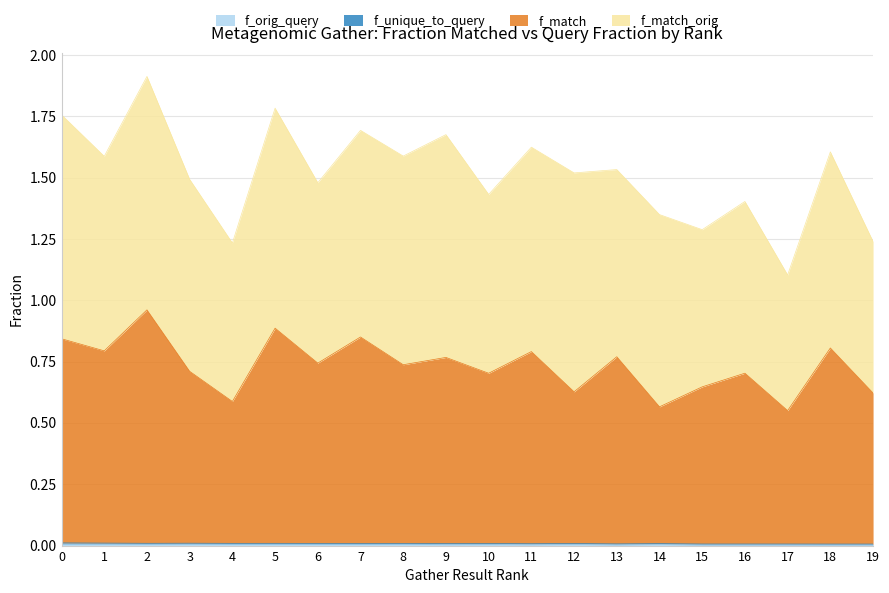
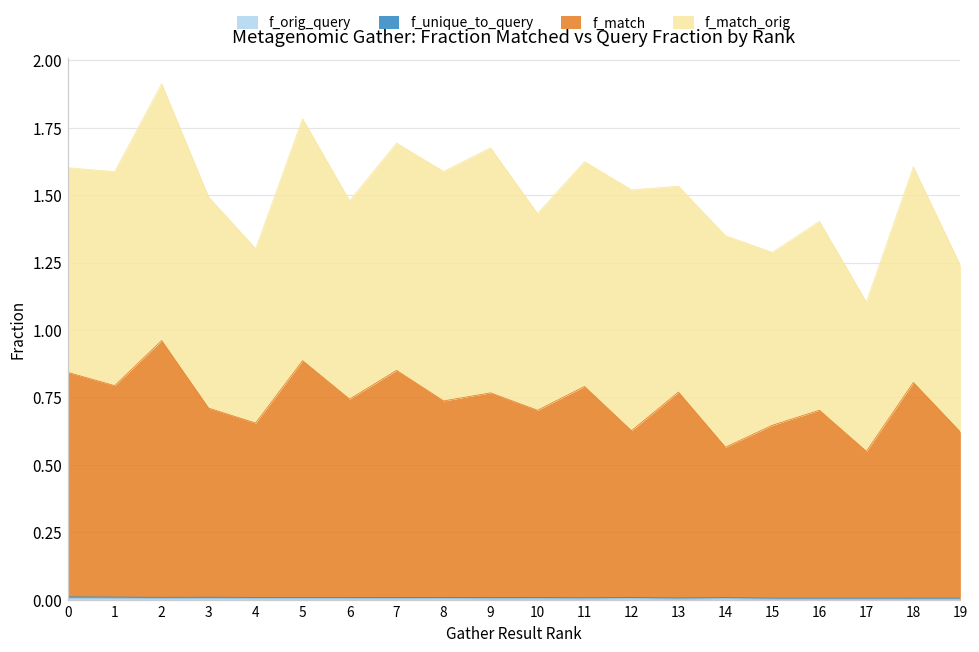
  {
    "f_match": {
      "0": 0.83,
      "1": 0.78,
      "2": 0.95,
      "3": 0.70,
-     "4": 0.58,
+     "4": 0.65,
      "5": 0.88,
      "6": 0.73,
      "7": 0.84,
      "8": 0.73,
      "9": 0.76,
      "10": 0.69,
      "11": 0.78,
      "12": 0.62,
      "13": 0.76,
      "14": 0.56,
      "15": 0.64,
      "16": 0.70,
      "17": 0.54,
      "18": 0.80,
      "19": 0.62
    },
    "f_match_orig": {
-     "0": 0.91,
+     "0": 0.76,
      "1": 0.79,
      "2": 0.95,
      "3": 0.78,
      "4": 0.65,
      "5": 0.90,
      "6": 0.74,
      "7": 0.84,
      "8": 0.85,
      "9": 0.91,
      "10": 0.73,
      "11": 0.83,
      "12": 0.89,
      "13": 0.76,
      "14": 0.78,
      "15": 0.64,
      "16": 0.70,
      "17": 0.55,
      "18": 0.80,
      "19": 0.62
    }
  }
